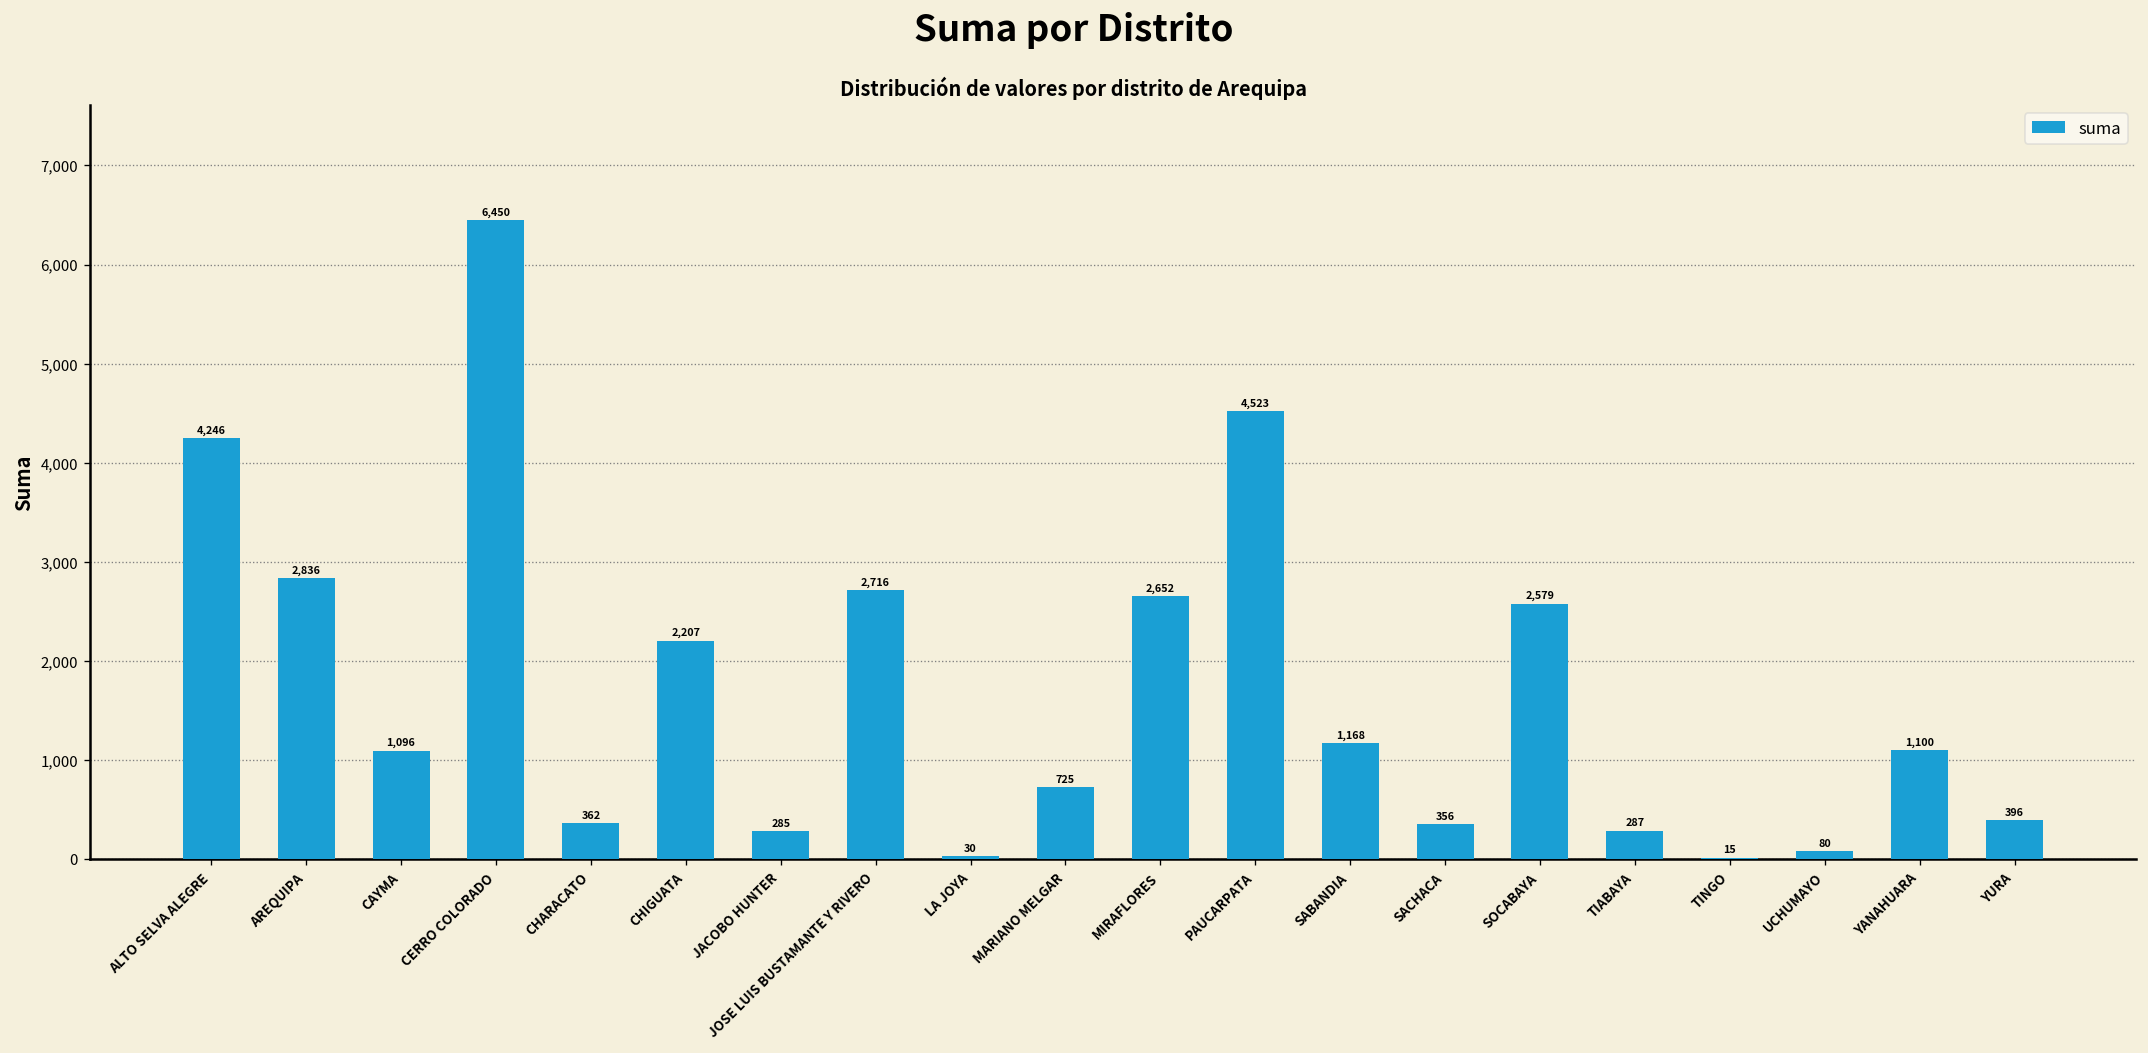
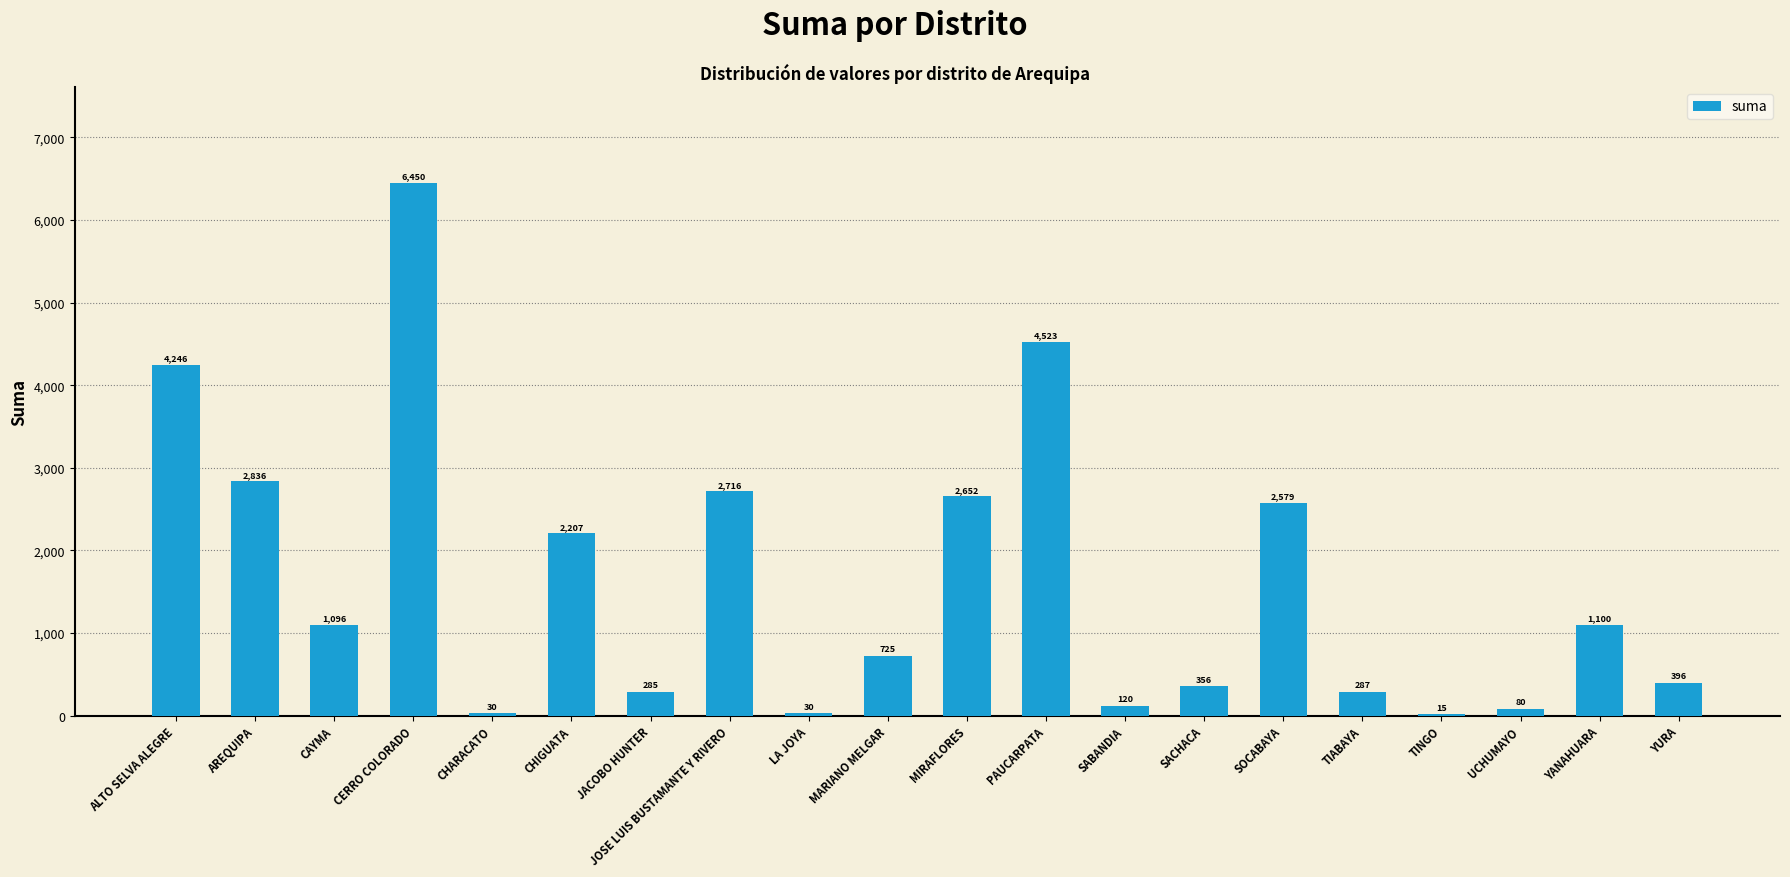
  {
    "ALTO SELVA ALEGRE": "4,246",
    "AREQUIPA": "2,836",
    "CAYMA": "1,096",
    "CERRO COLORADO": "6,450",
-   "CHARACATO": "362",
+   "CHARACATO": "30",
    "CHIGUATA": "2,207",
    "JACOBO HUNTER": "285",
    "JOSE LUIS BUSTAMANTE Y RIVERO": "2,716",
    "LA JOYA": "30",
    "MARIANO MELGAR": "725",
    "MIRAFLORES": "2,652",
    "PAUCARPATA": "4,523",
-   "SABANDIA": "1,168",
+   "SABANDIA": "120",
    "SACHACA": "356",
    "SOCABAYA": "2,579",
    "TIABAYA": "287",
    "TINGO": "15",
    "UCHUMAYO": "80",
    "YANAHUARA": "1,100",
    "YURA": "396"
  }
